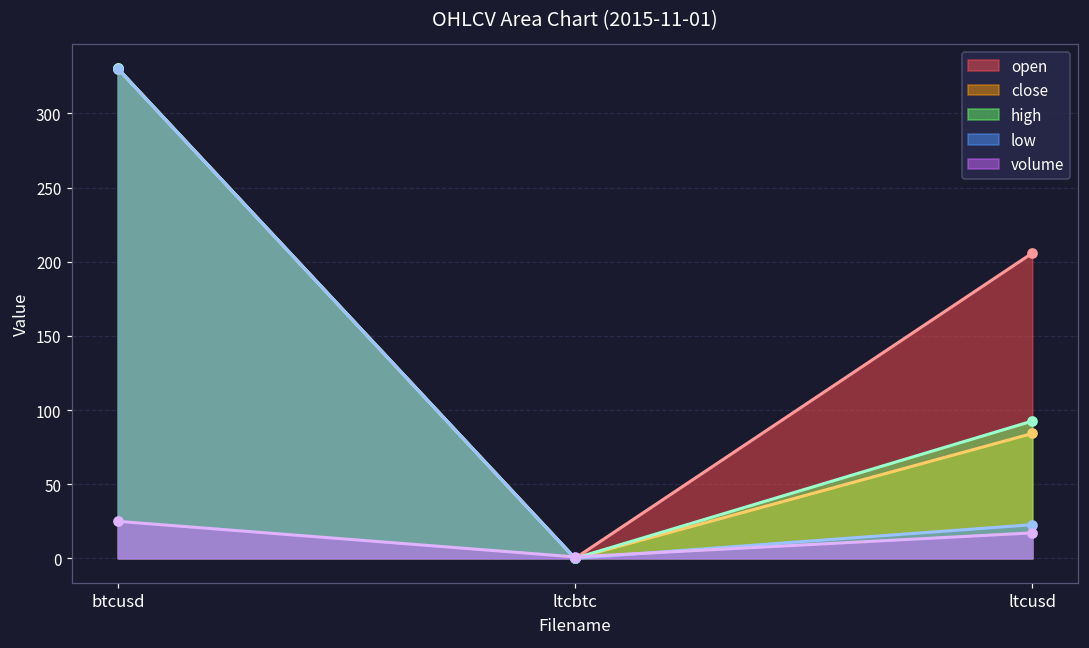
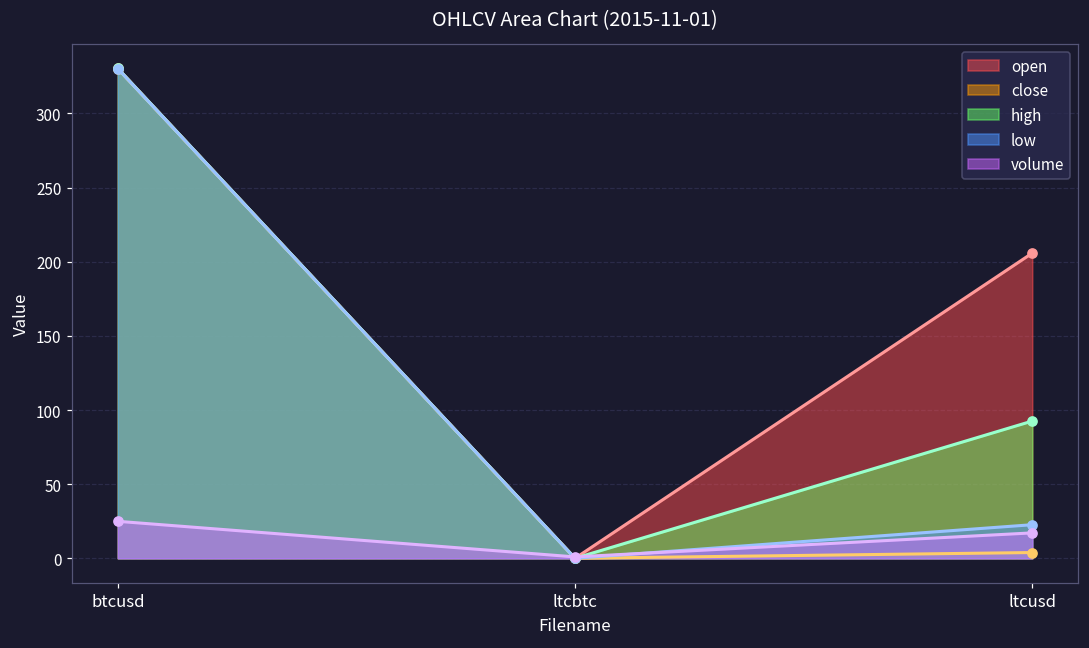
  {
    "open": {
      "ltcusd": 206
    },
    "close": {
-     "ltcusd": 84
+     "ltcusd": 4
    },
    "high": {
      "ltcusd": 93
    },
    "low": {
      "ltcusd": 23
    },
    "volume": {
      "btcusd": 25,
      "ltcusd": 17
    }
  }
